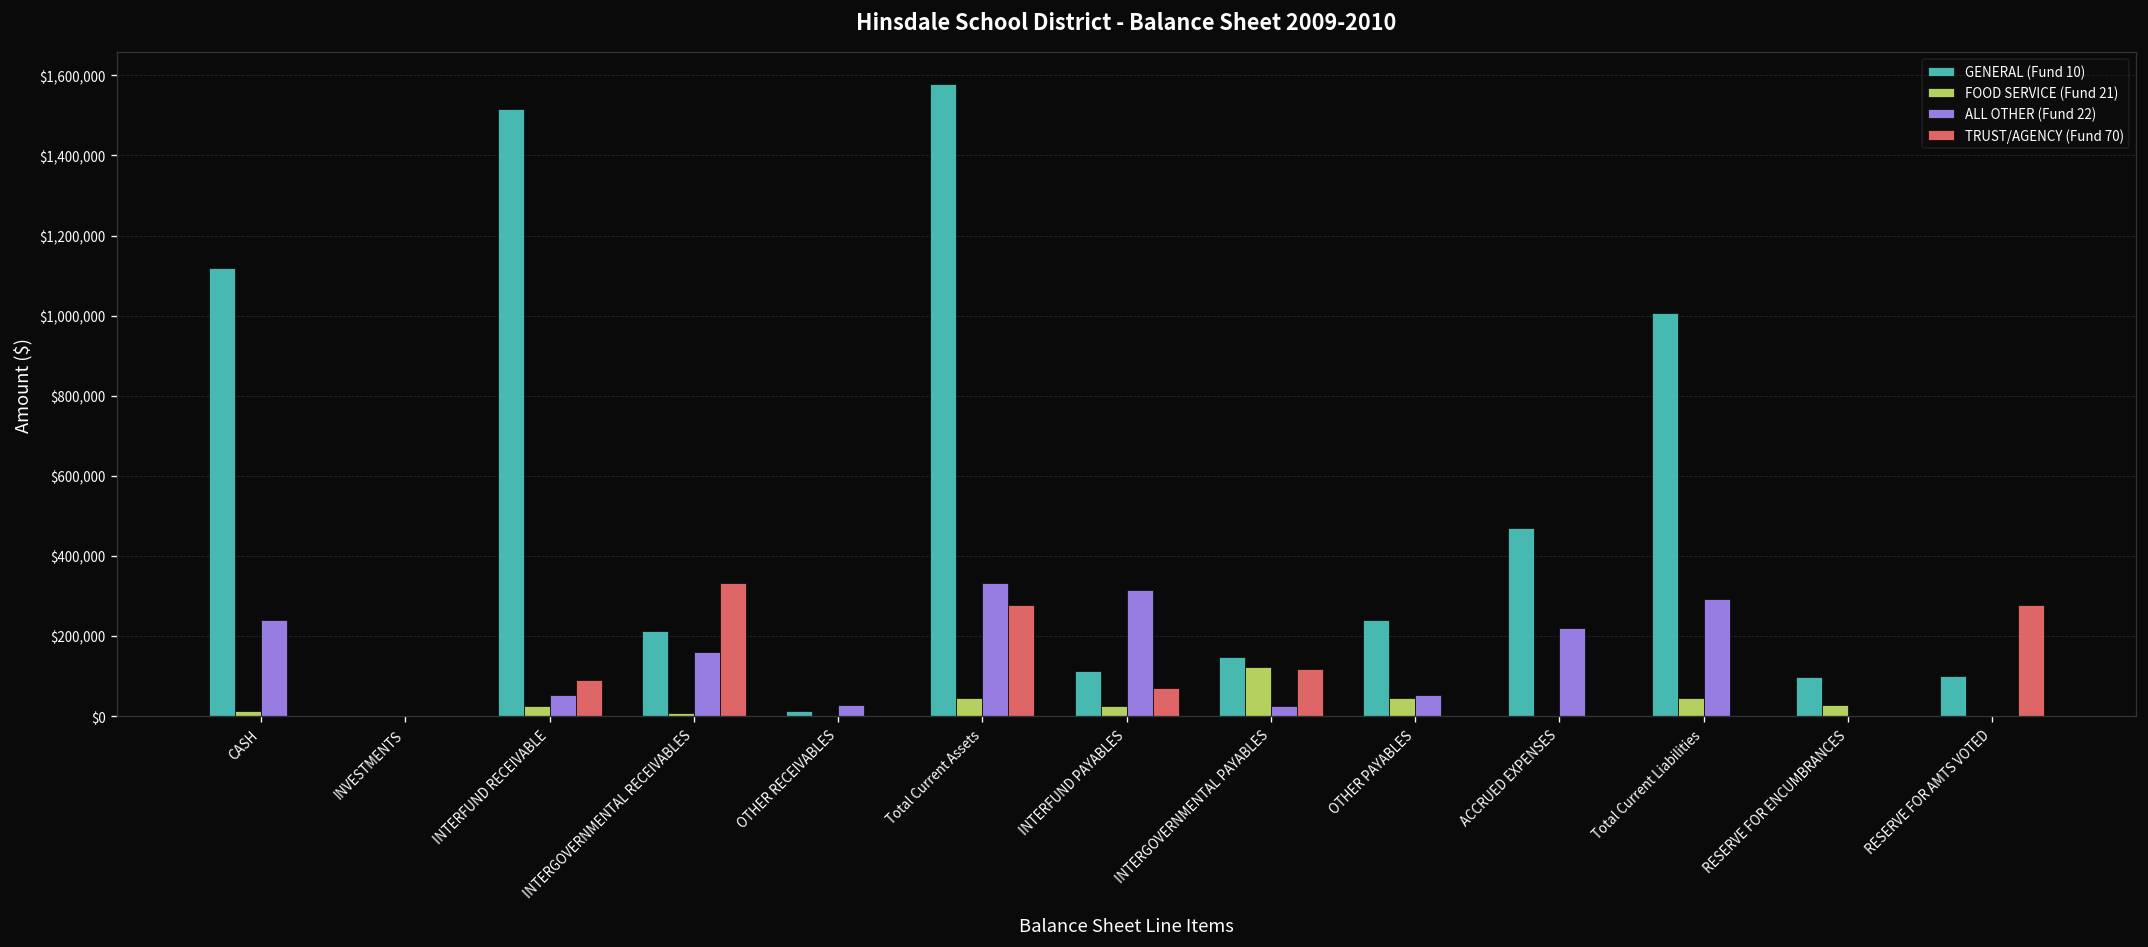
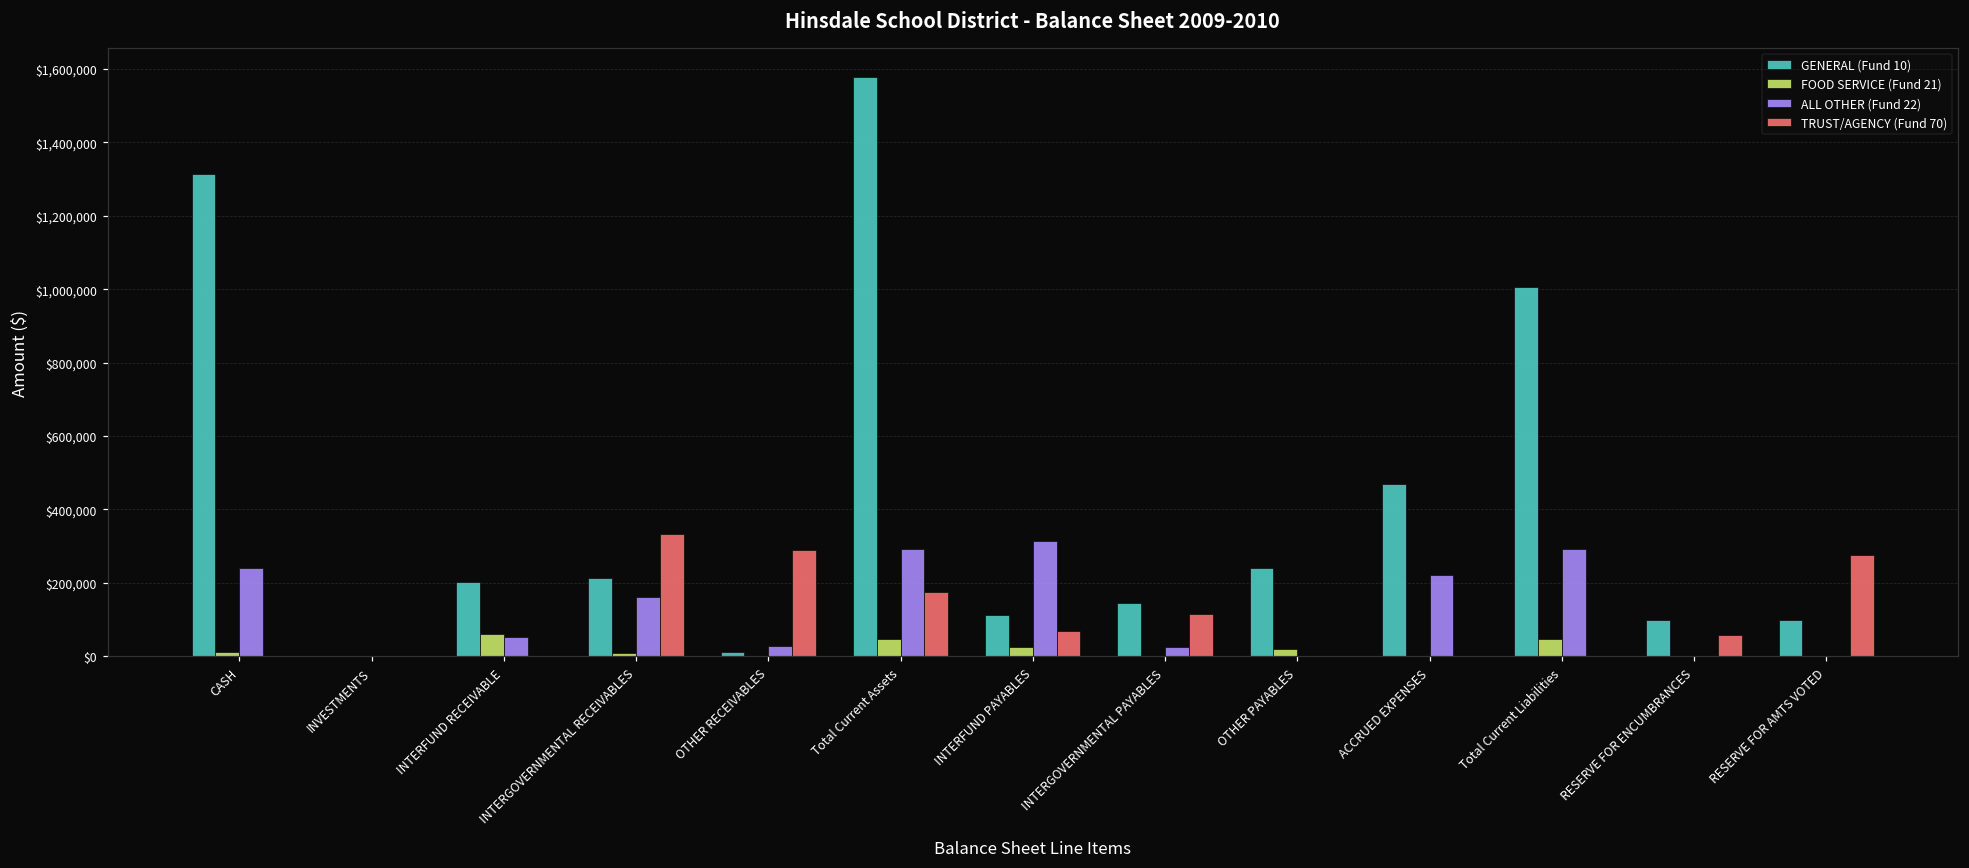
  {
    "GENERAL (Fund 10)": {
-     "CASH": "$1,120,000",
-     "INTERFUND RECEIVABLE": "$1,520,000",
+     "CASH": "$1,320,000",
+     "INTERFUND RECEIVABLE": "$200,000",
      "INTERGOVERNMENTAL RECEIVABLES": "$210,000",
      "OTHER RECEIVABLES": "$10,000",
      "Total Current Assets": "$1,580,000",
      "INTERFUND PAYABLES": "$110,000",
      "INTERGOVERNMENTAL PAYABLES": "$150,000",
      "OTHER PAYABLES": "$240,000",
      "ACCRUED EXPENSES": "$470,000",
      "Total Current Liabilities": "$1,010,000",
      "RESERVE FOR ENCUMBRANCES": "$100,000",
      "RESERVE FOR AMTS VOTED": "$100,000"
    },
    "FOOD SERVICE (Fund 21)": {
      "CASH": "$10,000",
      "INVESTMENTS": "$0",
-     "INTERFUND RECEIVABLE": "$30,000",
+     "INTERFUND RECEIVABLE": "$60,000",
      "INTERGOVERNMENTAL RECEIVABLES": "$10,000",
      "Total Current Assets": "$50,000",
      "INTERFUND PAYABLES": "$30,000",
-     "INTERGOVERNMENTAL PAYABLES": "$120,000",
-     "OTHER PAYABLES": "$50,000",
+     "INTERGOVERNMENTAL PAYABLES": "$0",
+     "OTHER PAYABLES": "$20,000",
      "ACCRUED EXPENSES": "$0",
      "Total Current Liabilities": "$50,000",
-     "RESERVE FOR ENCUMBRANCES": "$30,000",
+     "RESERVE FOR ENCUMBRANCES": "$0",
      "RESERVE FOR AMTS VOTED": "$0"
    },
    "ALL OTHER (Fund 22)": {
      "CASH": "$240,000",
      "INVESTMENTS": "$0",
      "INTERFUND RECEIVABLE": "$50,000",
      "INTERGOVERNMENTAL RECEIVABLES": "$160,000",
      "OTHER RECEIVABLES": "$30,000",
-     "Total Current Assets": "$330,000",
+     "Total Current Assets": "$290,000",
      "INTERFUND PAYABLES": "$310,000",
      "INTERGOVERNMENTAL PAYABLES": "$30,000",
-     "OTHER PAYABLES": "$50,000",
+     "OTHER PAYABLES": "$0",
      "ACCRUED EXPENSES": "$220,000",
      "Total Current Liabilities": "$290,000",
      "RESERVE FOR ENCUMBRANCES": "$0",
      "RESERVE FOR AMTS VOTED": "$0"
    },
    "TRUST/AGENCY (Fund 70)": {
      "CASH": "$0",
      "INVESTMENTS": "$0",
-     "INTERFUND RECEIVABLE": "$90,000",
+     "INTERFUND RECEIVABLE": "$0",
      "INTERGOVERNMENTAL RECEIVABLES": "$330,000",
-     "OTHER RECEIVABLES": "$0",
-     "Total Current Assets": "$280,000",
+     "OTHER RECEIVABLES": "$290,000",
+     "Total Current Assets": "$180,000",
      "INTERFUND PAYABLES": "$70,000",
      "INTERGOVERNMENTAL PAYABLES": "$120,000",
      "OTHER PAYABLES": "$0",
      "ACCRUED EXPENSES": "$0",
      "Total Current Liabilities": "$0",
-     "RESERVE FOR ENCUMBRANCES": "$0",
+     "RESERVE FOR ENCUMBRANCES": "$60,000",
      "RESERVE FOR AMTS VOTED": "$280,000"
    }
  }
